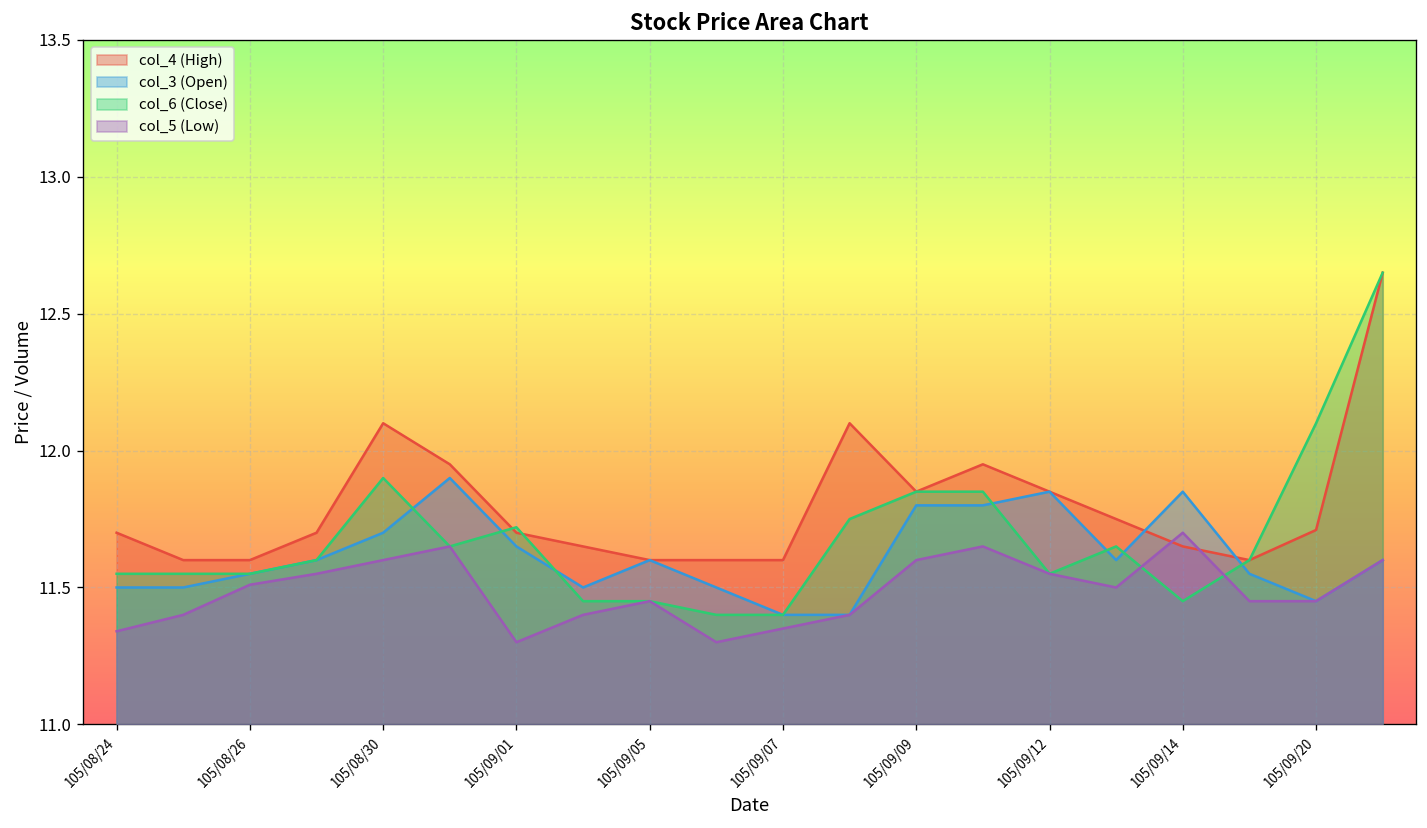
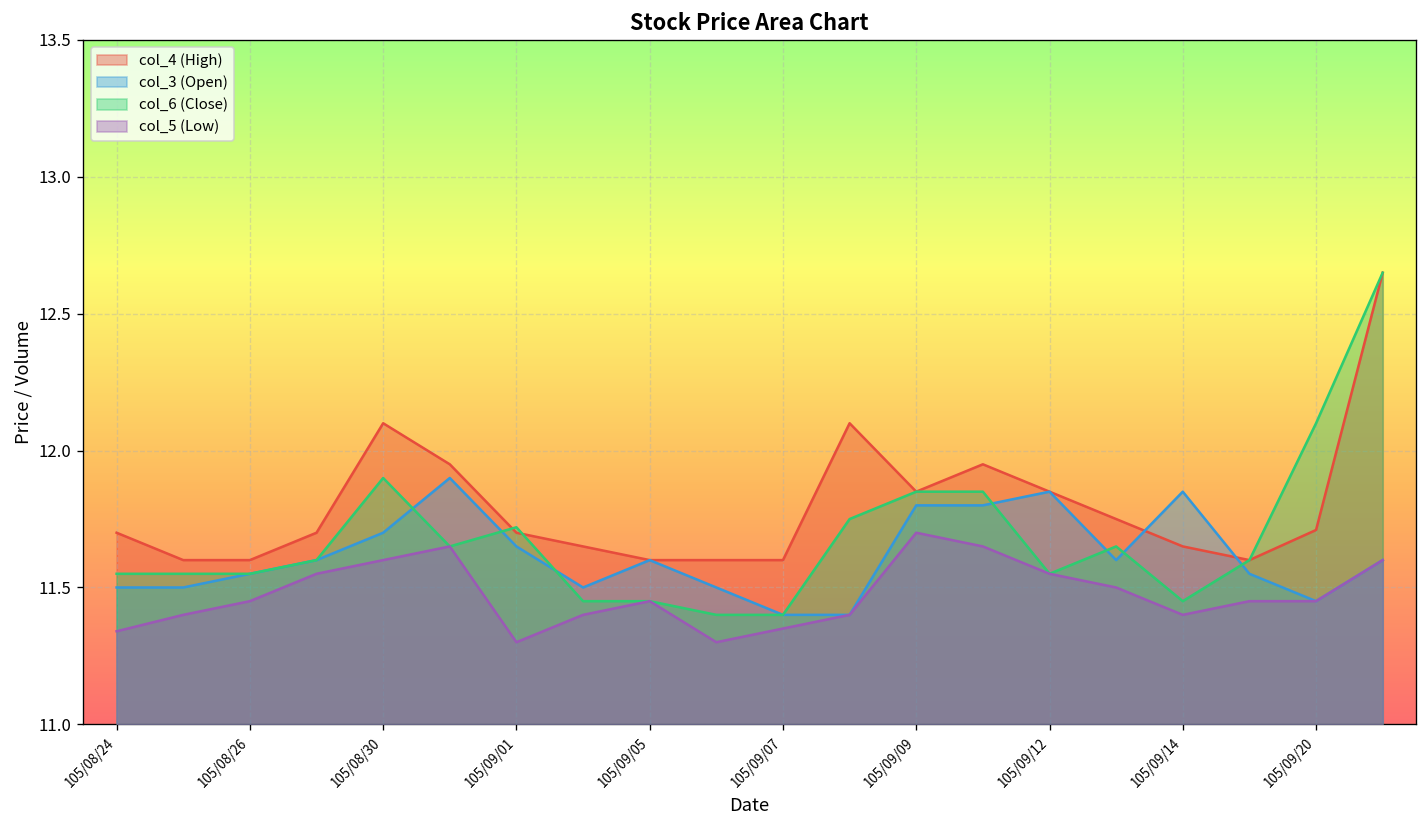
  {
    "col_4 (High)": {
      "105/08/24": 11.70,
      "105/08/26": 11.60,
      "105/08/30": 12.10,
      "105/09/01": 11.70,
      "105/09/07": 11.60,
      "105/09/14": 11.65,
      "105/09/20": 11.71
    },
    "col_3 (Open)": {
      "105/08/24": 11.50,
      "105/08/30": 11.70,
      "105/09/01": 11.65,
      "105/09/09": 11.80,
      "105/09/14": 11.85
    },
    "col_6 (Close)": {
      "105/08/24": 11.55,
      "105/08/30": 11.90,
      "105/09/01": 11.72,
      "105/09/14": 11.45,
      "105/09/20": 12.10
    },
    "col_5 (Low)": {
      "105/08/24": 11.34,
-     "105/08/26": 11.51,
+     "105/08/26": 11.45,
      "105/08/30": 11.60,
      "105/09/01": 11.30,
      "105/09/07": 11.35,
-     "105/09/09": 11.6,
-     "105/09/14": 11.7
+     "105/09/09": 11.7,
+     "105/09/14": 11.4
    }
  }
